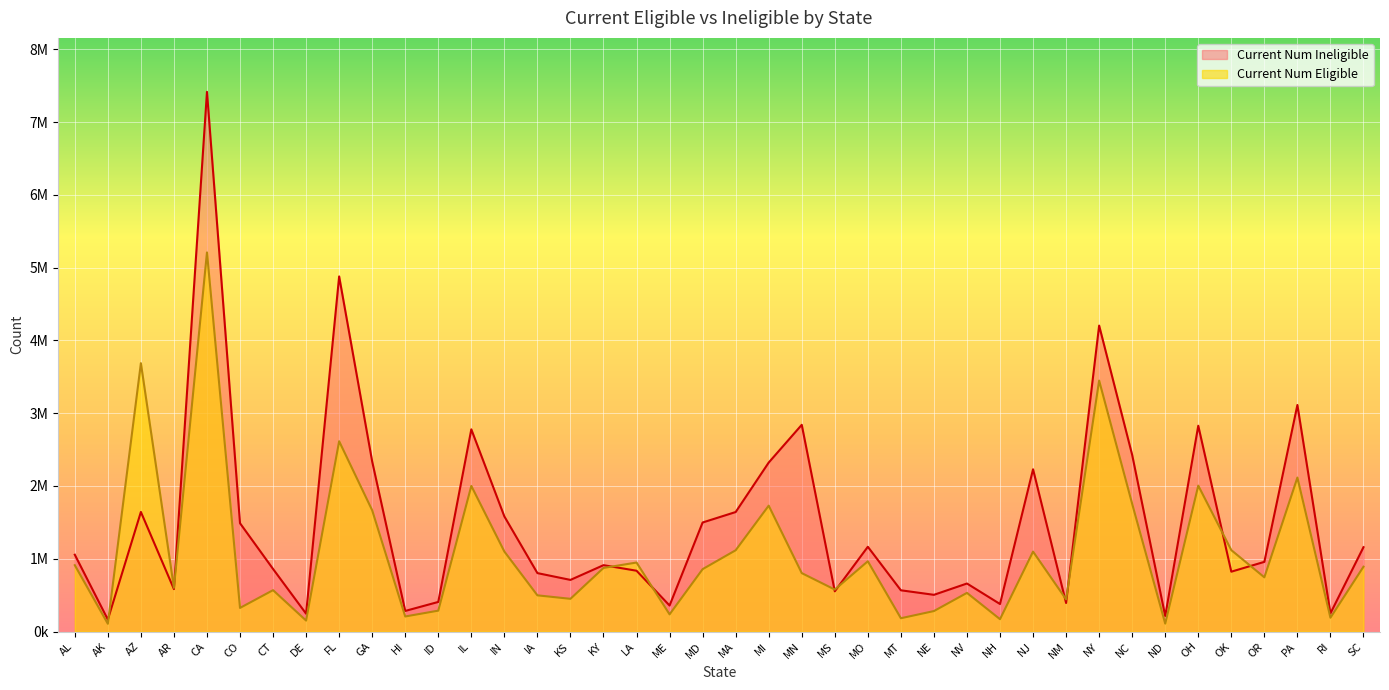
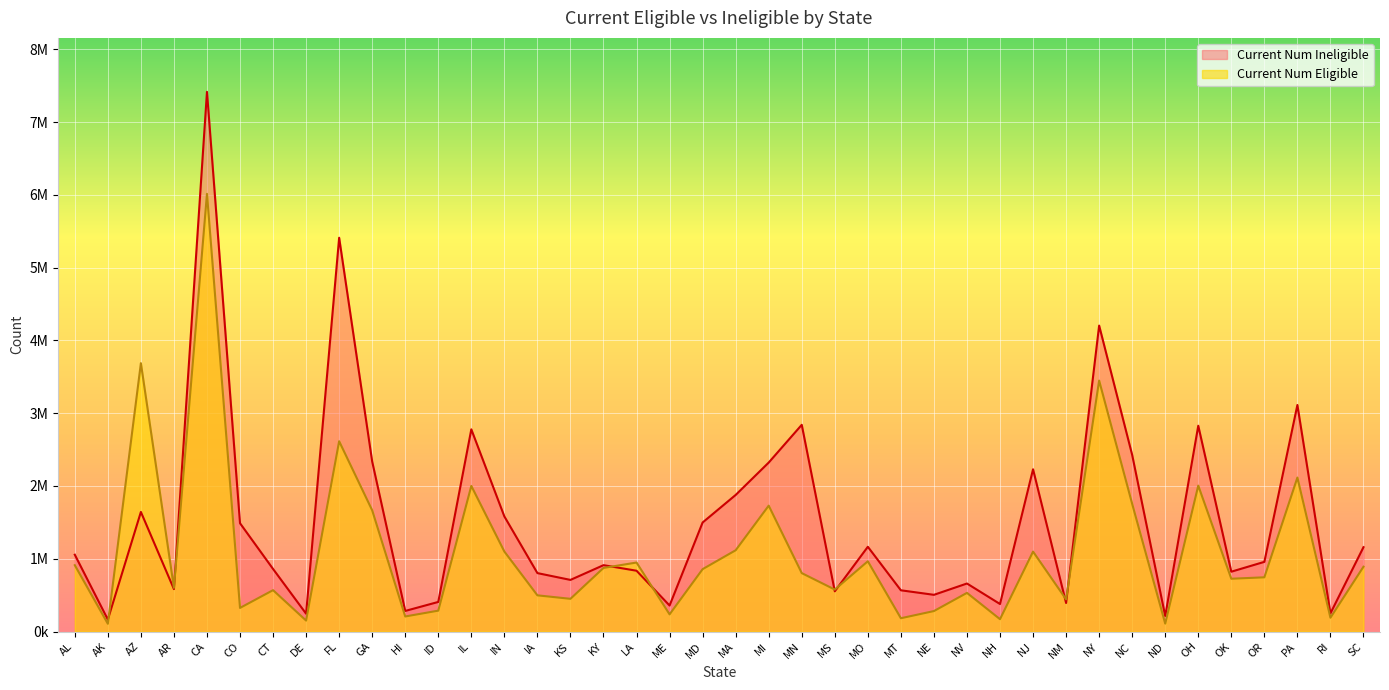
  {
    "Current Num Ineligible": {
      "AL": 1100000,
      "AK": 200000,
      "AZ": 1600000,
      "CA": 7400000,
      "CO": 1500000,
      "CT": 900000,
      "DE": 200000,
-     "FL": 4900000,
+     "FL": 5400000,
      "GA": 2300000,
      "HI": 300000,
      "ID": 400000,
      "IL": 2800000,
      "IN": 1600000,
      "IA": 800000,
      "KS": 700000,
      "KY": 900000,
      "LA": 800000,
      "ME": 400000,
      "MD": 1500000,
-     "MA": 1600000,
+     "MA": 1900000,
      "MI": 2300000,
      "MN": 2800000,
      "MO": 1200000,
      "MT": 600000,
      "NE": 500000,
      "NV": 700000,
      "NH": 400000,
      "NJ": 2200000,
      "NM": 400000,
      "NY": 4200000,
      "NC": 2400000,
      "ND": 200000,
      "OH": 2800000,
      "OK": 800000,
      "OR": 1000000,
      "PA": 3100000,
      "RI": 300000,
      "SC": 1200000
    },
    "Current Num Eligible": {
      "AL": 900000,
      "AK": 100000,
      "AZ": 3700000,
-     "CA": 5200000,
+     "CA": 6000000,
      "CO": 300000,
      "CT": 600000,
      "DE": 200000,
      "FL": 2600000,
      "GA": 1700000,
      "HI": 200000,
      "ID": 300000,
      "IL": 2000000,
      "IN": 1100000,
      "IA": 500000,
      "KS": 400000,
      "KY": 900000,
      "LA": 900000,
      "ME": 200000,
      "MD": 900000,
      "MA": 1100000,
      "MI": 1700000,
      "MN": 800000,
      "MO": 1000000,
      "MT": 200000,
      "NE": 300000,
      "NV": 500000,
      "NH": 200000,
      "NJ": 1100000,
      "NM": 400000,
      "NY": 3400000,
      "NC": 1800000,
      "ND": 100000,
      "OH": 2000000,
-     "OK": 1100000,
+     "OK": 700000,
      "OR": 700000,
      "PA": 2100000,
      "RI": 200000,
      "SC": 900000
    }
  }
